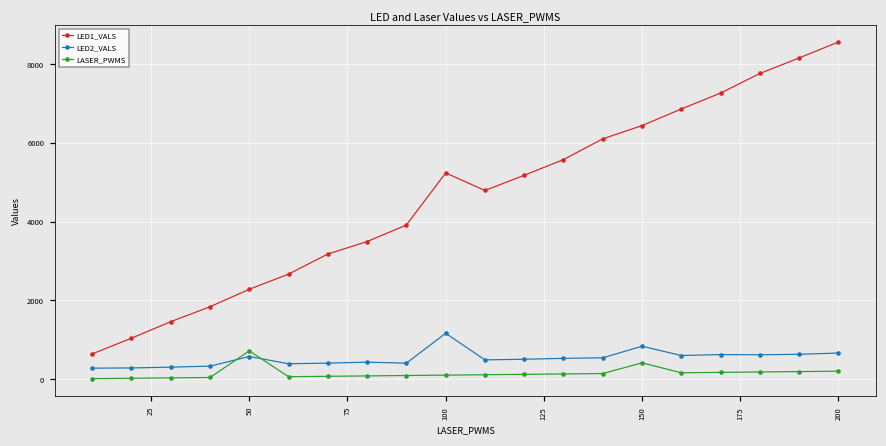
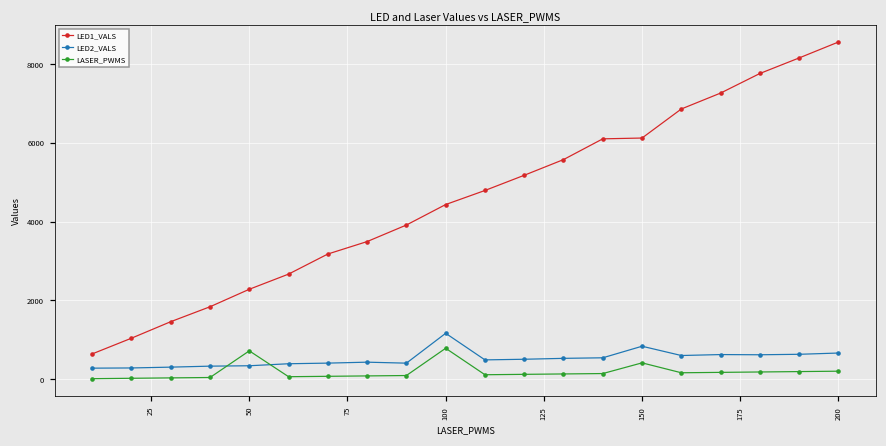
  {
    "LED1_VALS": {
      "50": 2300,
-     "100": 5200,
-     "150": 6400,
+     "100": 4400,
+     "150": 6100,
      "200": 8600
    },
    "LED2_VALS": {
-     "50": 600,
+     "50": 300,
      "100": 1200,
      "150": 800,
      "200": 700
    },
    "LASER_PWMS": {
      "50": 700,
-     "100": 100,
+     "100": 800,
      "150": 400,
      "200": 200
    }
  }
